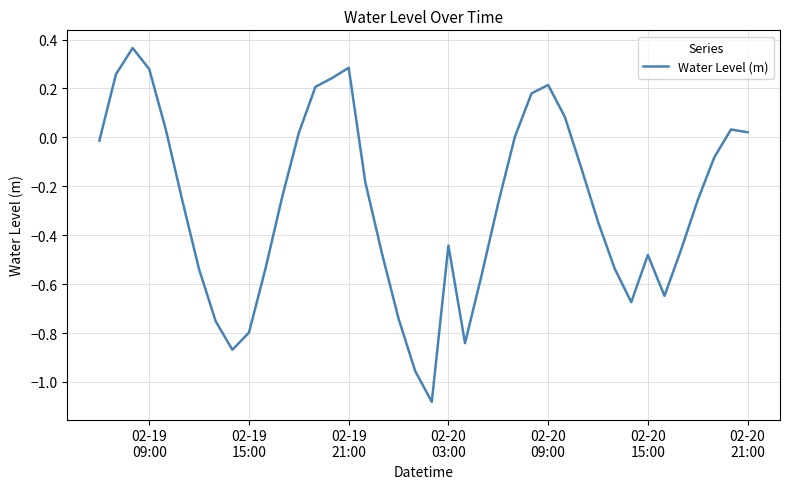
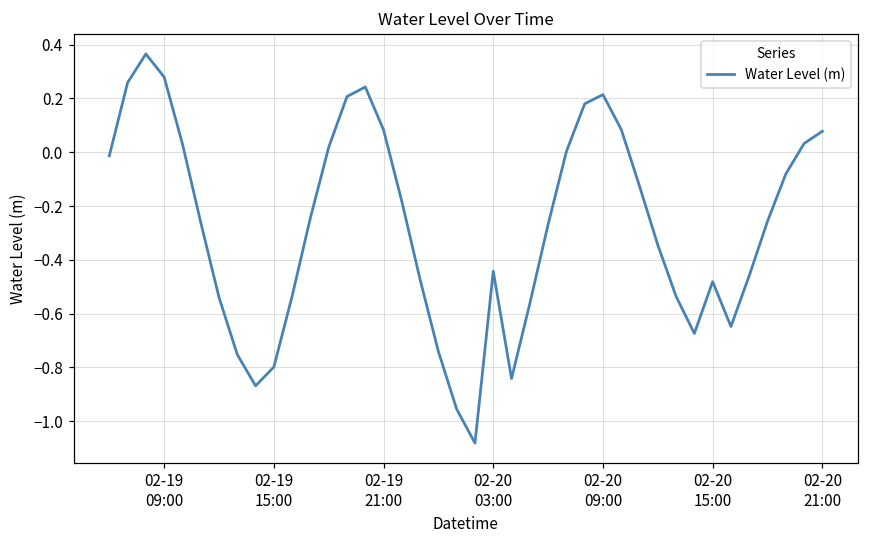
  {
    "02-19 09:00": 0.28,
    "02-19 15:00": -0.80,
-   "02-19 21:00": 0.28,
+   "02-19 21:00": 0.08,
    "02-20 03:00": -0.44,
    "02-20 09:00": 0.21,
    "02-20 15:00": -0.48,
-   "02-20 21:00": 0.02
+   "02-20 21:00": 0.08
  }
